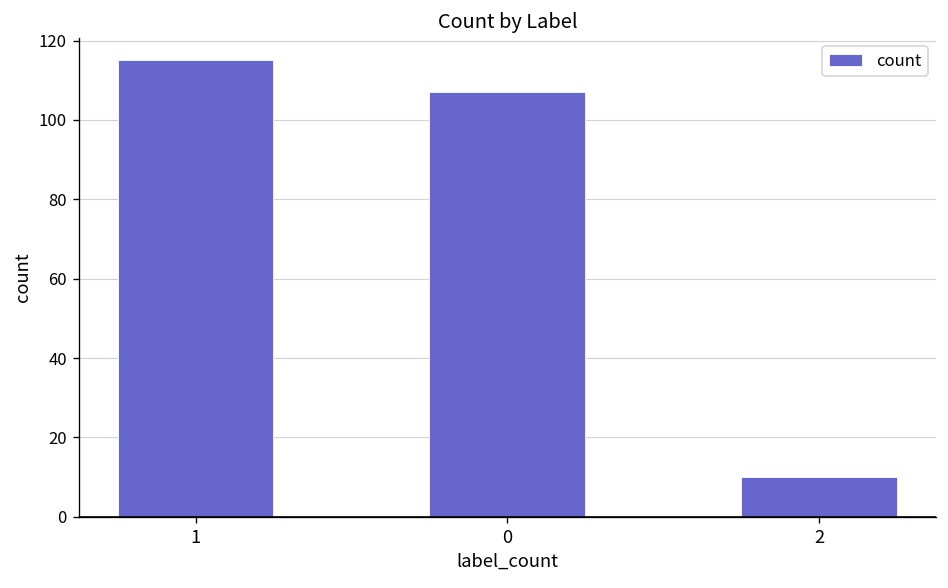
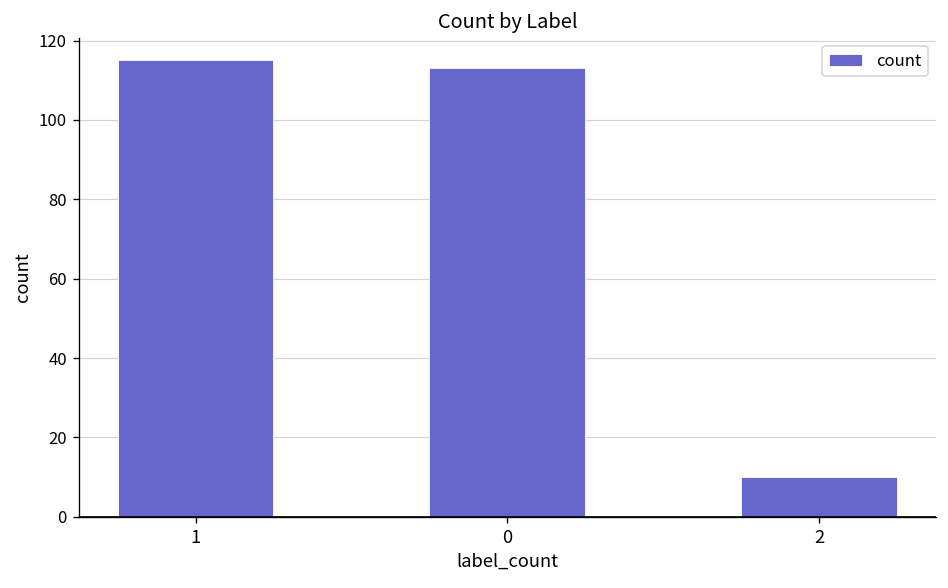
  {
    "1": 115,
-   "0": 107,
+   "0": 113,
    "2": 10
  }
